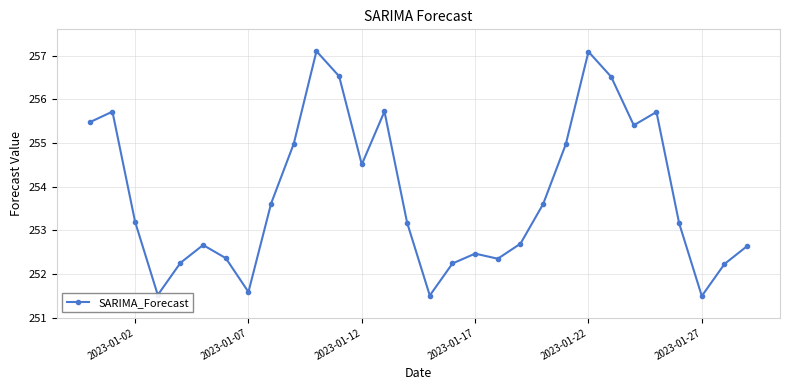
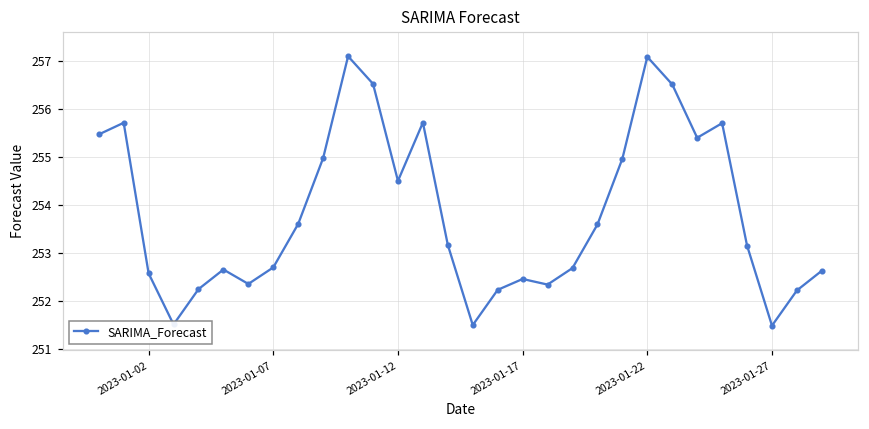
  {
-   "2023-01-02": 253.2,
-   "2023-01-07": 251.6,
+   "2023-01-02": 252.6,
+   "2023-01-07": 252.7,
    "2023-01-12": 254.5,
    "2023-01-17": 252.5,
    "2023-01-22": 257.1,
    "2023-01-27": 251.5
  }
